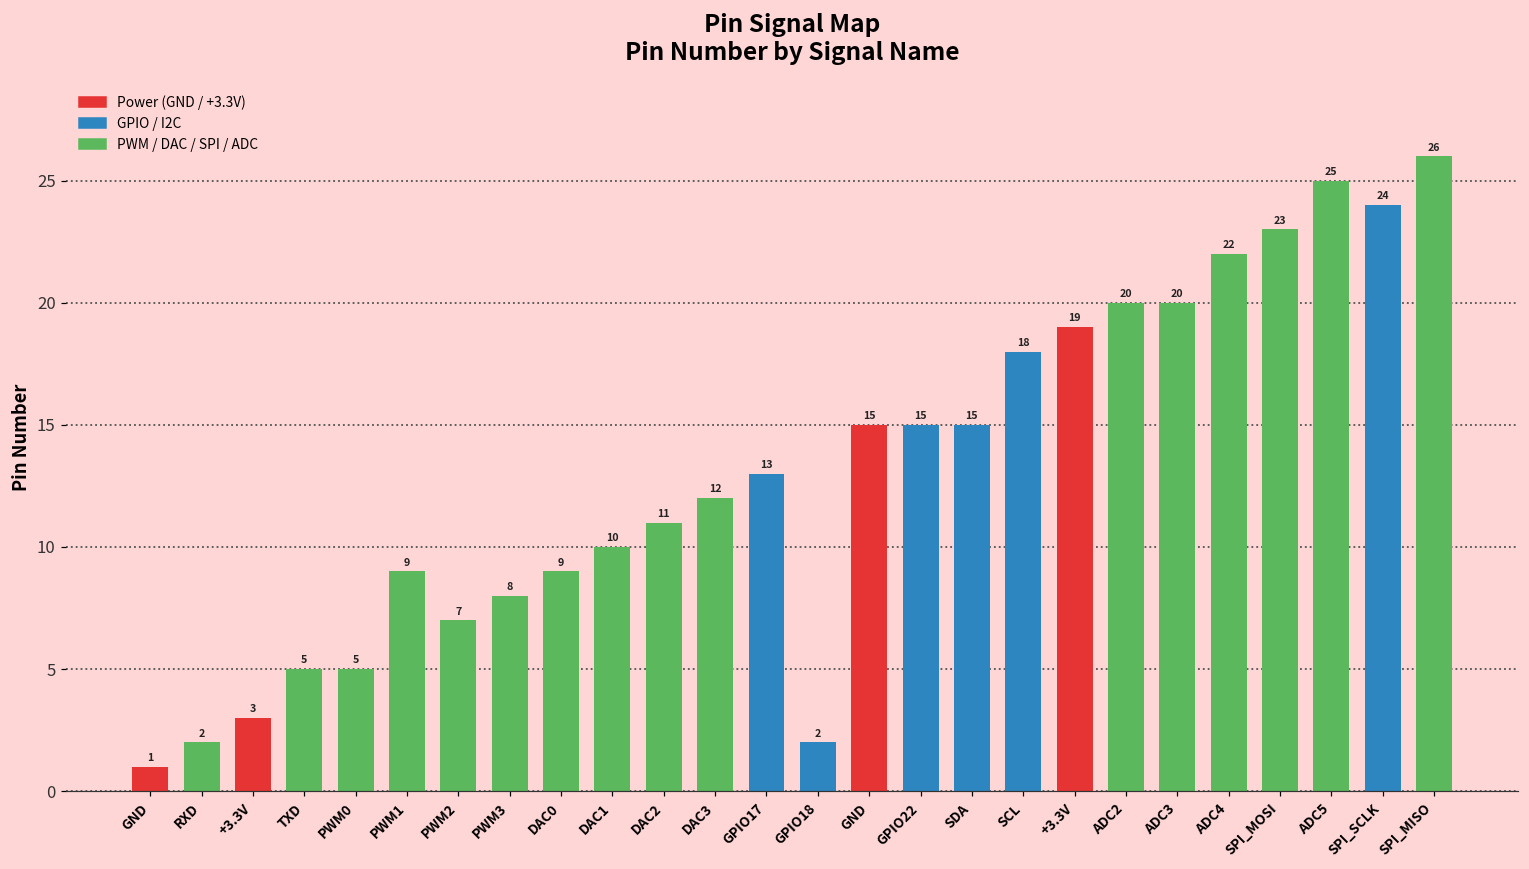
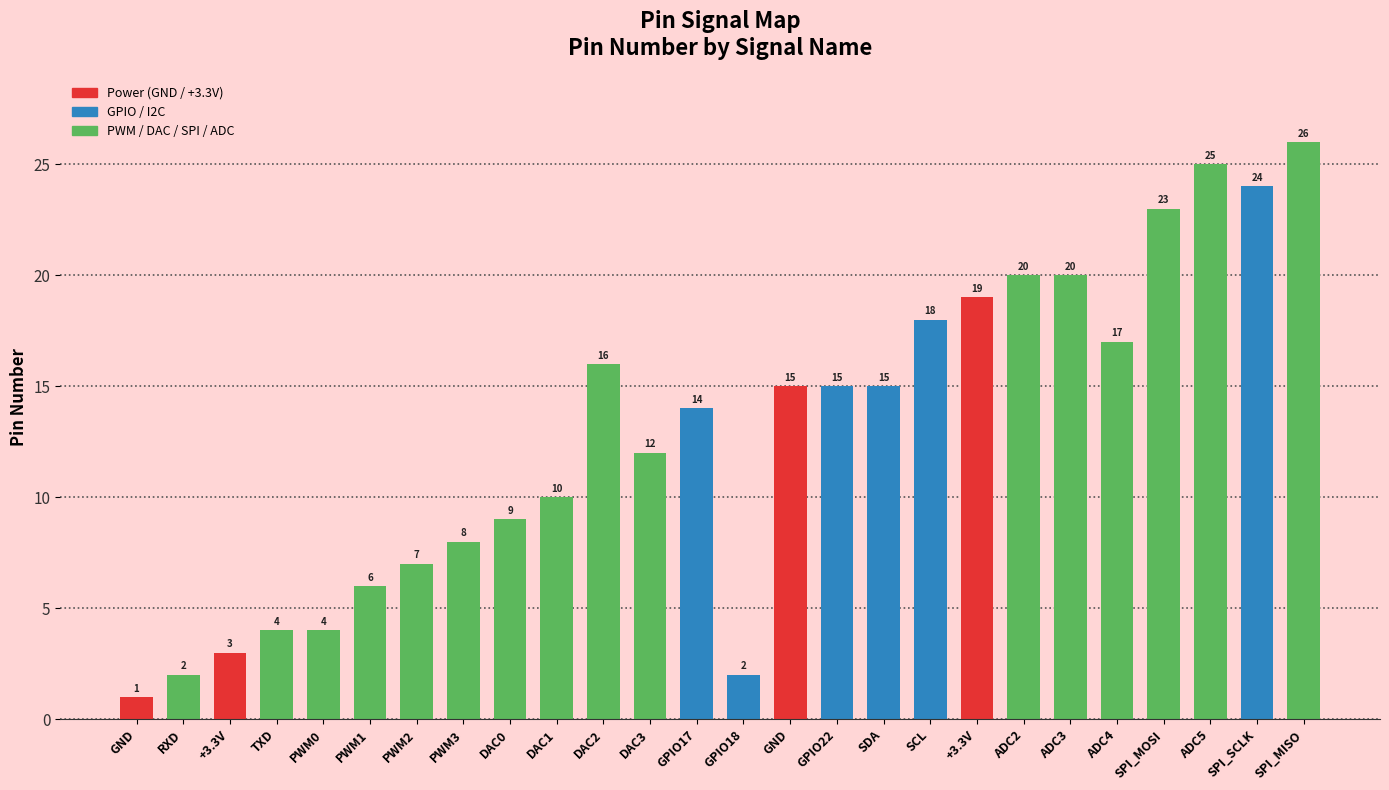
  {
    "RXD": 2,
-   "TXD": 5,
-   "PWM0": 5,
-   "PWM1": 9,
+   "TXD": 4,
+   "PWM0": 4,
+   "PWM1": 6,
    "PWM2": 7,
    "PWM3": 8,
    "DAC0": 9,
    "DAC1": 10,
-   "DAC2": 11,
+   "DAC2": 16,
    "DAC3": 12,
-   "GPIO17": 13,
+   "GPIO17": 14,
    "GPIO18": 2,
    "GPIO22": 15,
    "SDA": 15,
    "SCL": 18,
    "ADC2": 20,
    "ADC3": 20,
-   "ADC4": 22,
+   "ADC4": 17,
    "SPI_MOSI": 23,
    "ADC5": 25,
    "SPI_SCLK": 24,
    "SPI_MISO": 26
  }
